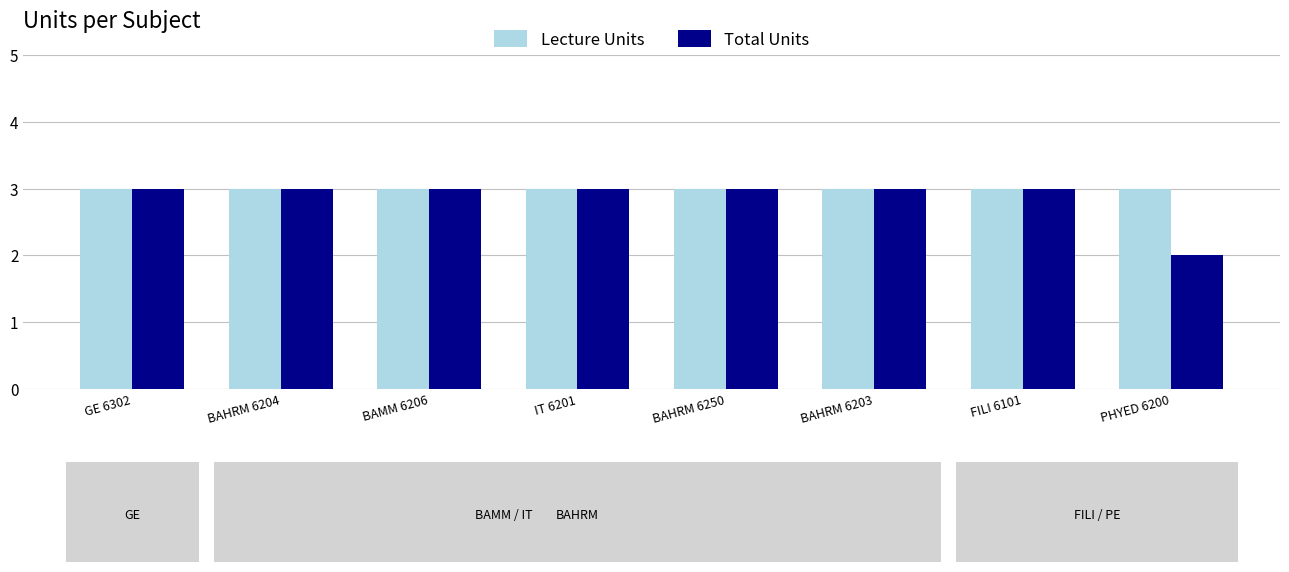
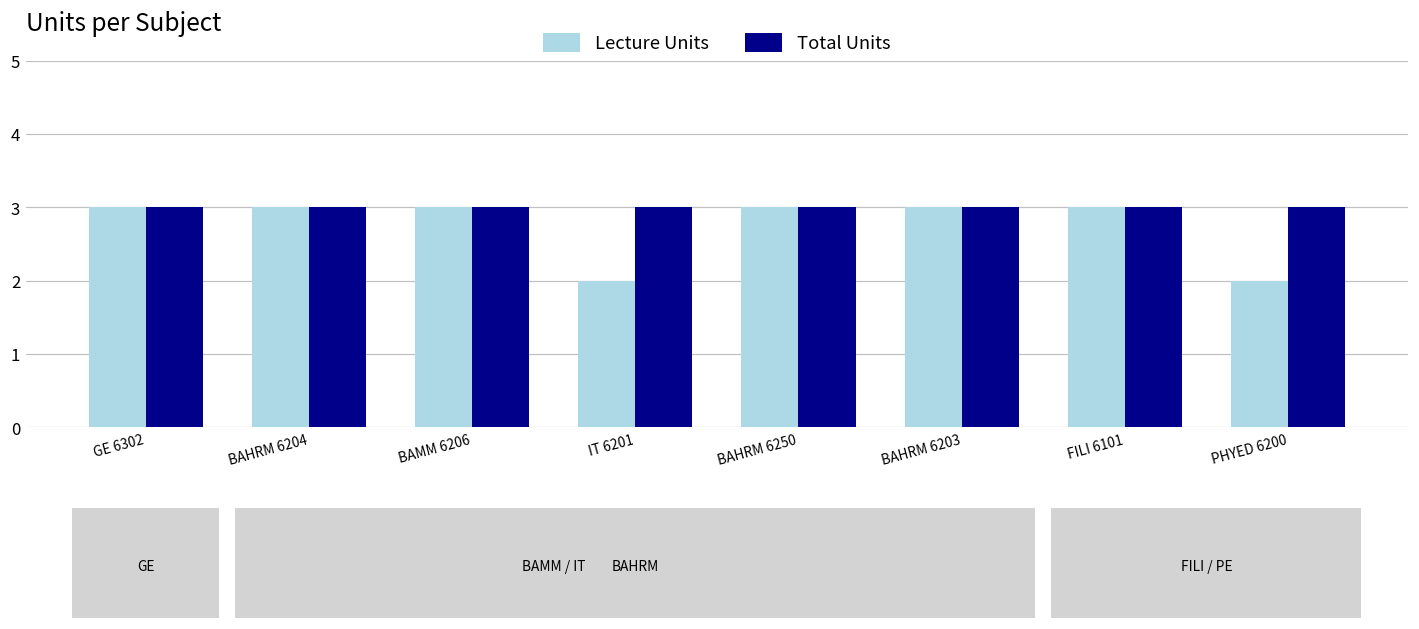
  {
    "Lecture Units": {
      "GE 6302": 3,
      "BAHRM 6204": 3,
      "BAMM 6206": 3,
-     "IT 6201": 3,
+     "IT 6201": 2,
      "BAHRM 6250": 3,
      "BAHRM 6203": 3,
      "FILI 6101": 3,
-     "PHYED 6200": 3
+     "PHYED 6200": 2
    },
    "Total Units": {
      "GE 6302": 3,
      "BAHRM 6204": 3,
      "BAMM 6206": 3,
      "IT 6201": 3,
      "BAHRM 6250": 3,
      "BAHRM 6203": 3,
      "FILI 6101": 3,
-     "PHYED 6200": 2
+     "PHYED 6200": 3
    }
  }
